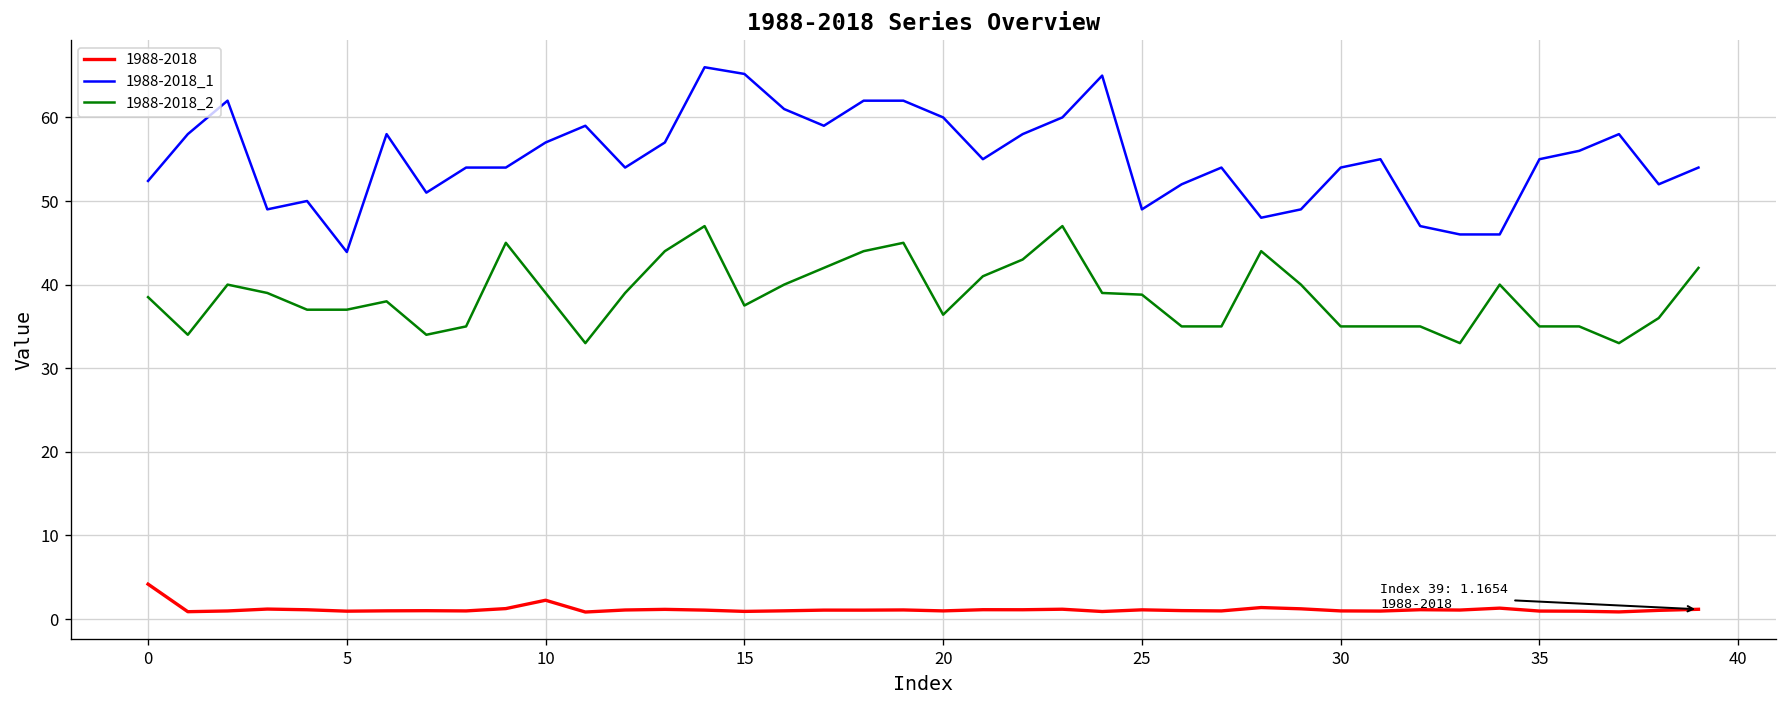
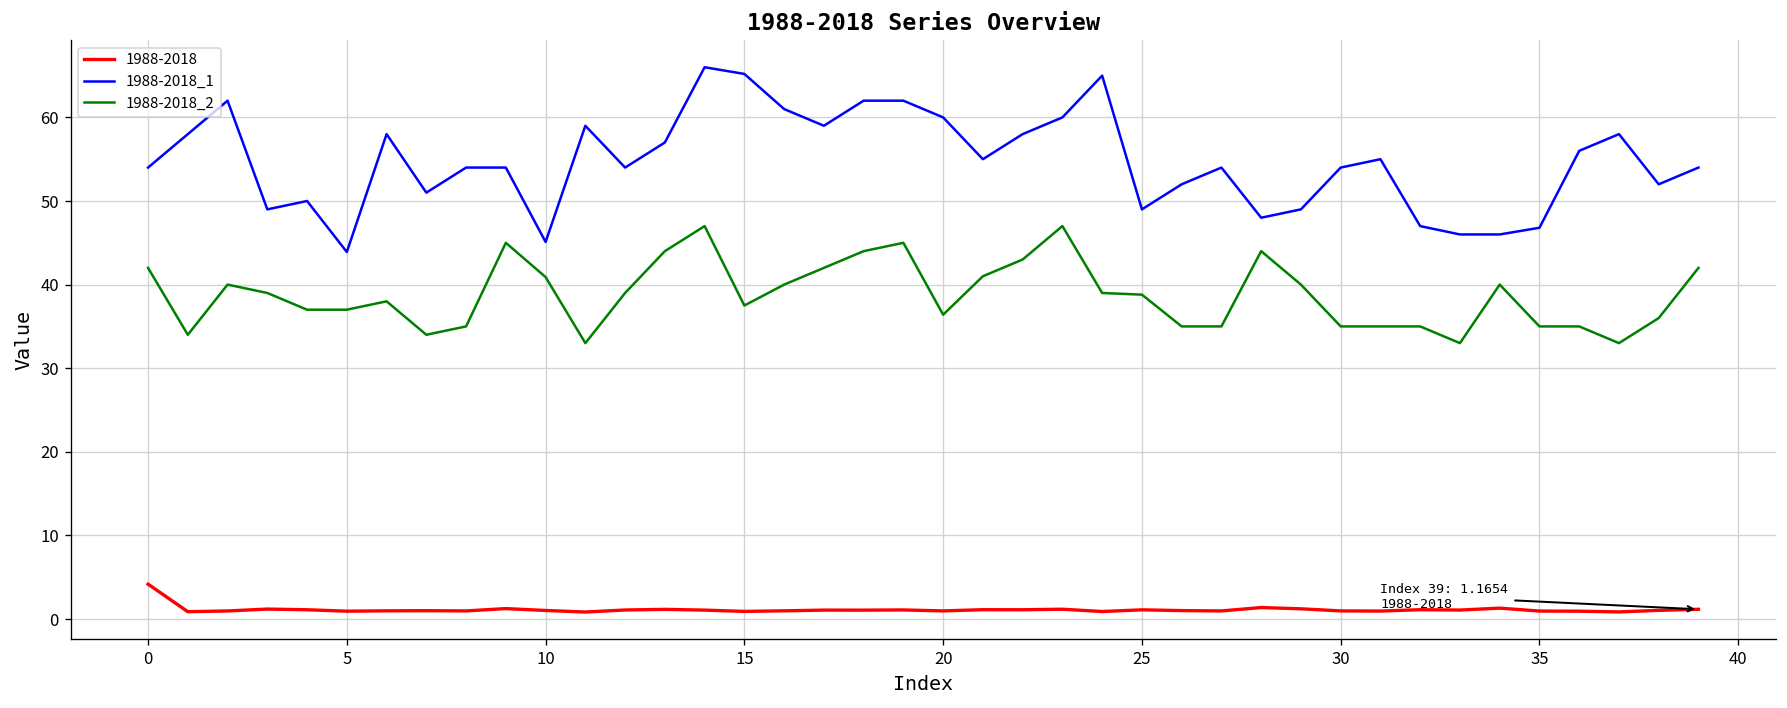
  {
    "1988-2018": {
      "0": 4,
      "5": 1,
-     "10": 2,
+     "10": 1,
      "15": 1,
      "20": 1,
      "25": 1,
      "30": 1
    },
    "1988-2018_1": {
-     "0": 52,
+     "0": 54,
      "5": 44,
-     "10": 57,
+     "10": 45,
      "15": 65,
      "20": 60,
      "25": 49,
      "30": 54,
-     "35": 55
+     "35": 47
    },
    "1988-2018_2": {
-     "0": 39,
+     "0": 42,
      "5": 37,
-     "10": 39,
+     "10": 41,
      "15": 38,
      "20": 36,
      "25": 39,
      "30": 35,
      "35": 35
    }
  }
